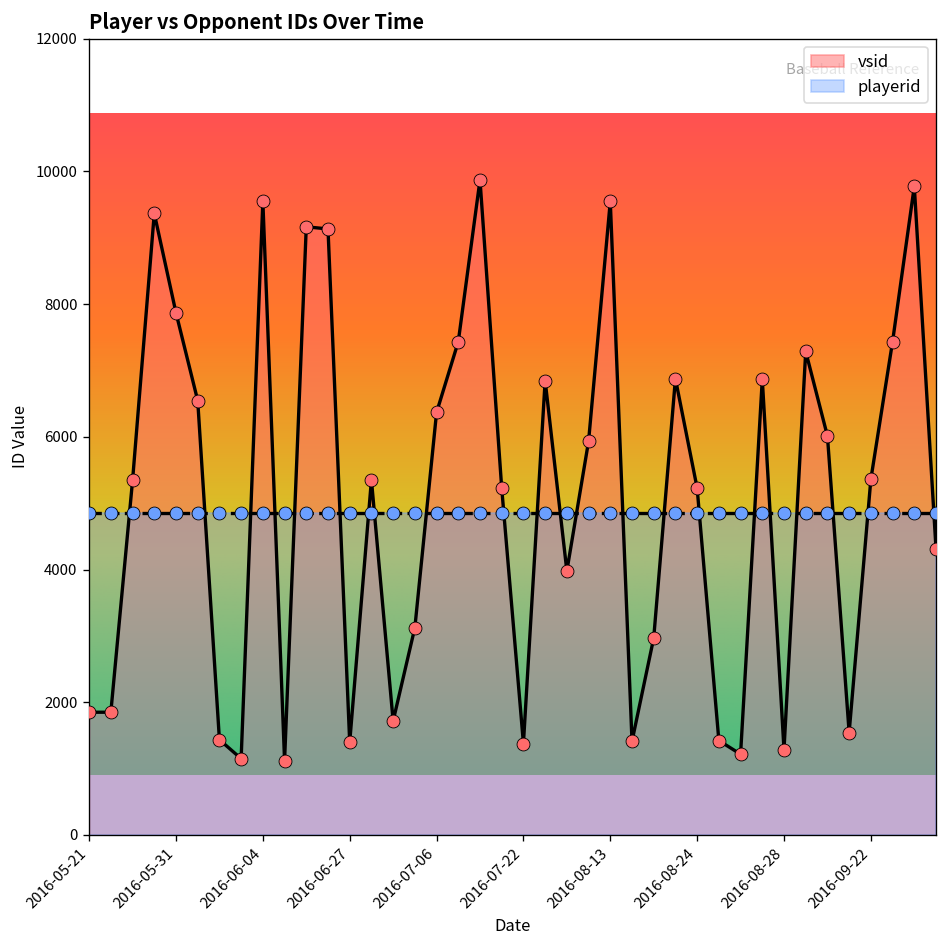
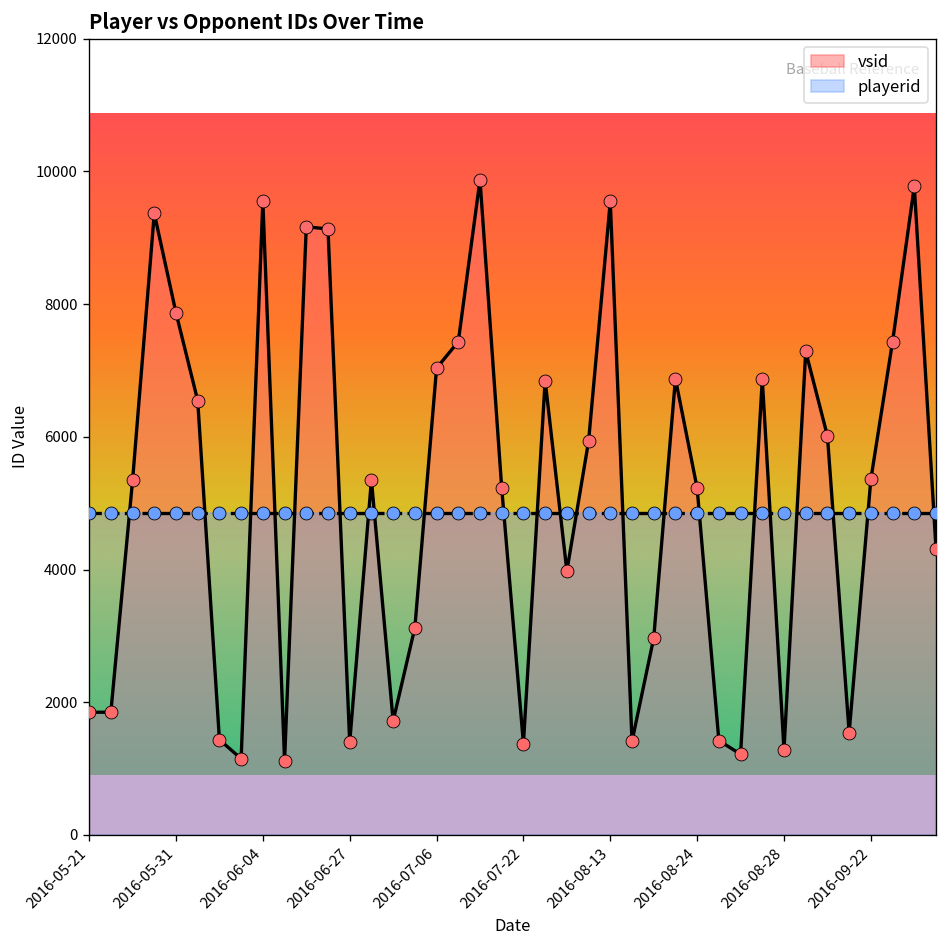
  {
    "vsid": {
      "2016-06-27": 1400,
-     "2016-07-06": 6400,
+     "2016-07-06": 7000,
      "2016-07-22": 1400
    },
    "playerid": {
      "2016-06-27": 4800,
      "2016-07-06": 4800,
      "2016-07-22": 4800
    }
  }
